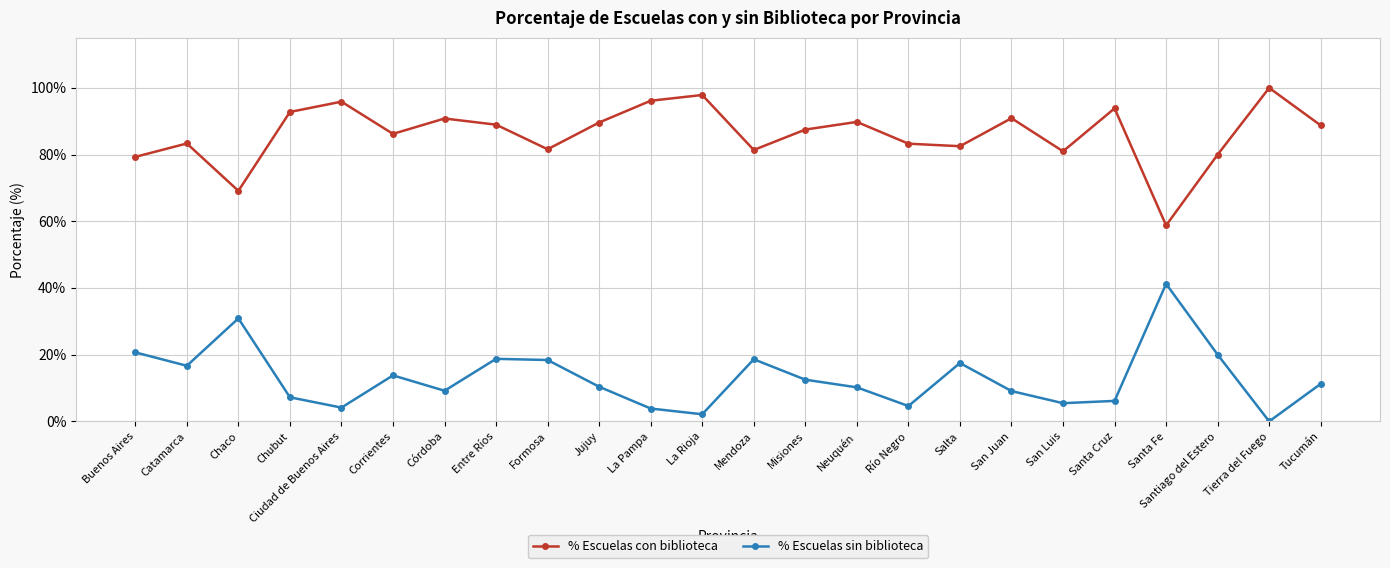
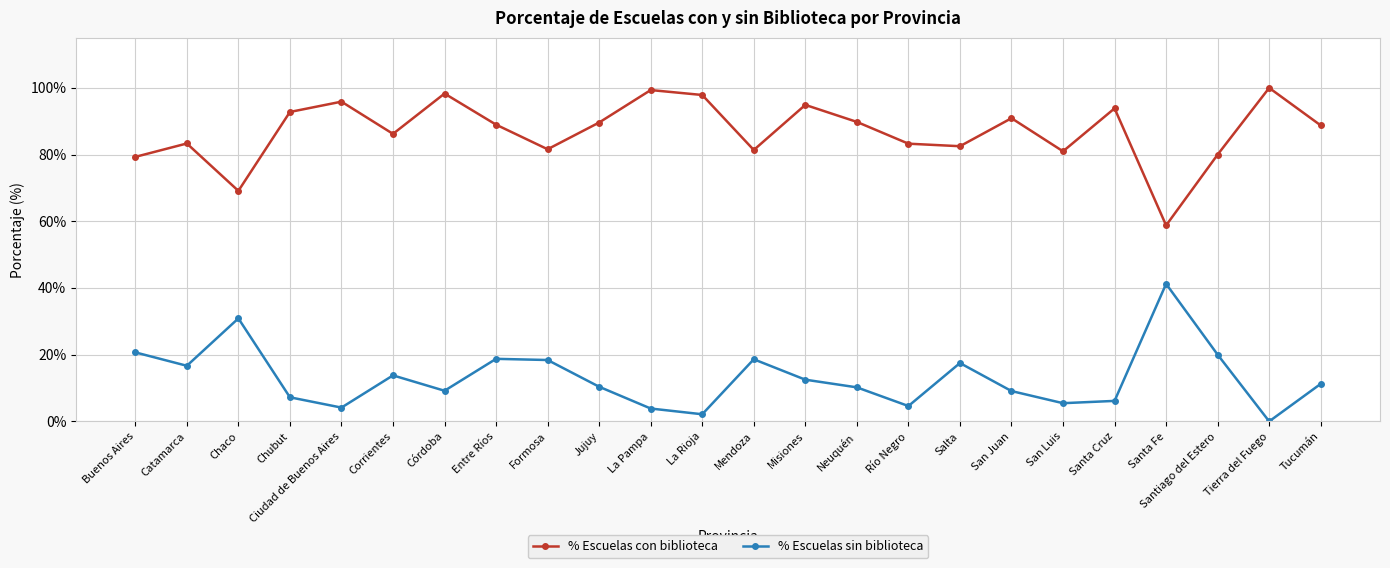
  {
    "% Escuelas con biblioteca": {
      "Buenos Aires": "79%",
      "Catamarca": "83%",
      "Chaco": "69%",
      "Chubut": "93%",
      "Ciudad de Buenos Aires": "96%",
      "Corrientes": "86%",
-     "Córdoba": "91%",
+     "Córdoba": "98%",
      "Entre Ríos": "89%",
      "Formosa": "82%",
      "Jujuy": "90%",
-     "La Pampa": "96%",
+     "La Pampa": "99%",
      "La Rioja": "98%",
      "Mendoza": "81%",
-     "Misiones": "88%",
+     "Misiones": "95%",
      "Neuquén": "90%",
      "Río Negro": "83%",
      "Salta": "83%",
      "San Juan": "91%",
      "San Luis": "81%",
      "Santa Cruz": "94%",
      "Santa Fe": "59%",
      "Santiago del Estero": "80%",
      "Tierra del Fuego": "100%",
      "Tucumán": "89%"
    },
    "% Escuelas sin biblioteca": {
      "Buenos Aires": "21%",
      "Catamarca": "17%",
      "Chaco": "31%",
      "Chubut": "7%",
      "Ciudad de Buenos Aires": "4%",
      "Corrientes": "14%",
      "Córdoba": "9%",
      "Entre Ríos": "19%",
      "Formosa": "18%",
      "Jujuy": "10%",
      "La Pampa": "4%",
      "La Rioja": "2%",
      "Mendoza": "19%",
      "Misiones": "13%",
      "Neuquén": "10%",
      "Río Negro": "5%",
      "Salta": "17%",
      "San Juan": "9%",
      "San Luis": "5%",
      "Santa Cruz": "6%",
      "Santa Fe": "41%",
      "Santiago del Estero": "20%",
      "Tierra del Fuego": "0%",
      "Tucumán": "11%"
    }
  }
